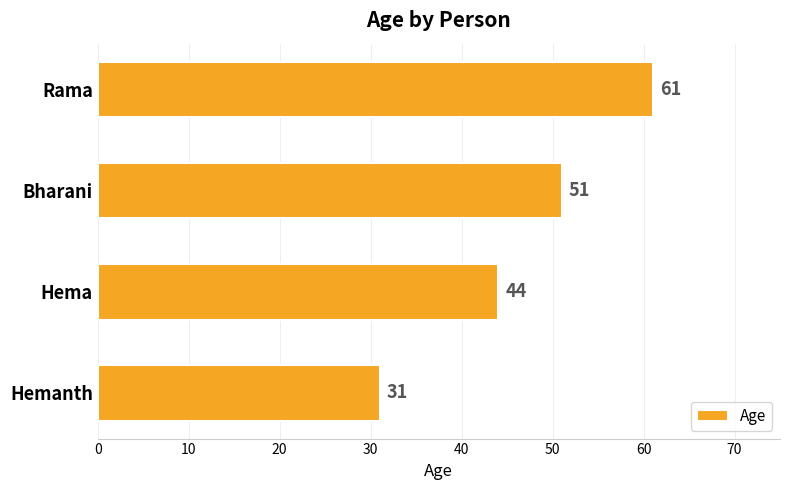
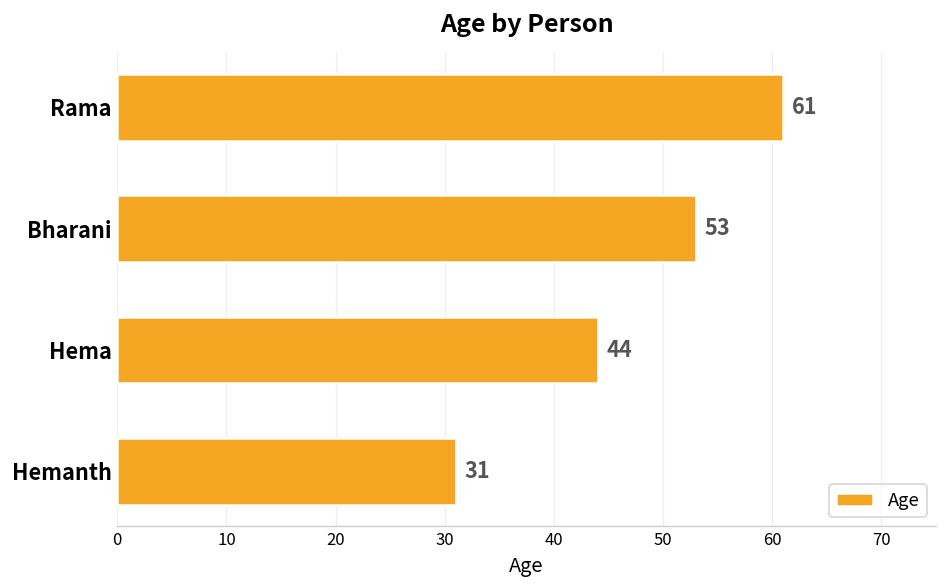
  {
    "Rama": 61,
-   "Bharani": 51,
+   "Bharani": 53,
    "Hema": 44,
    "Hemanth": 31
  }
